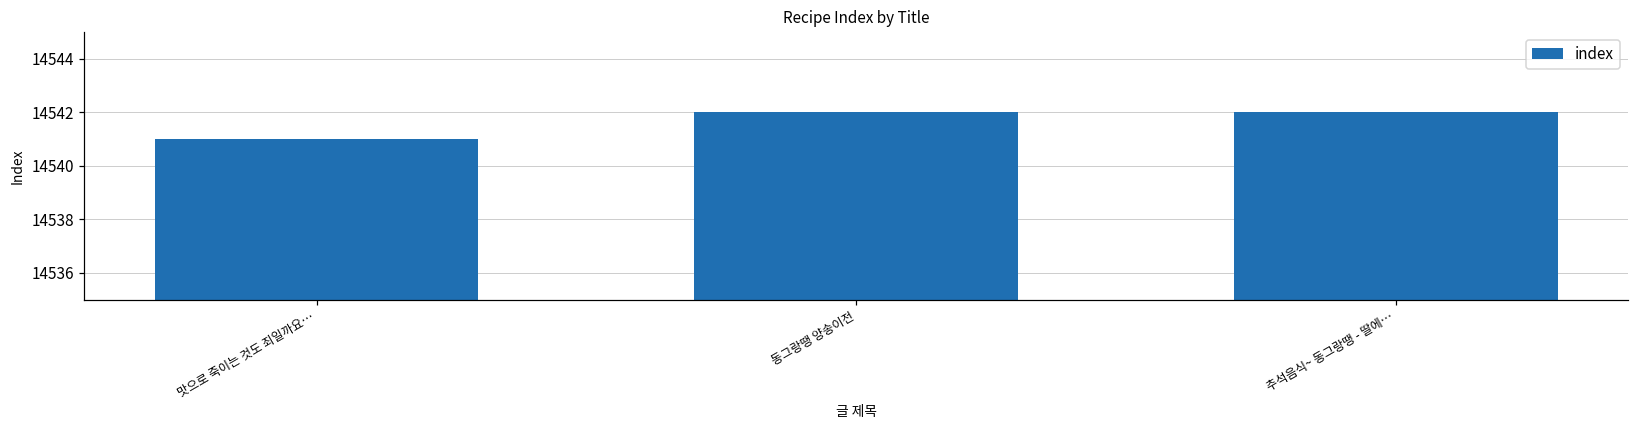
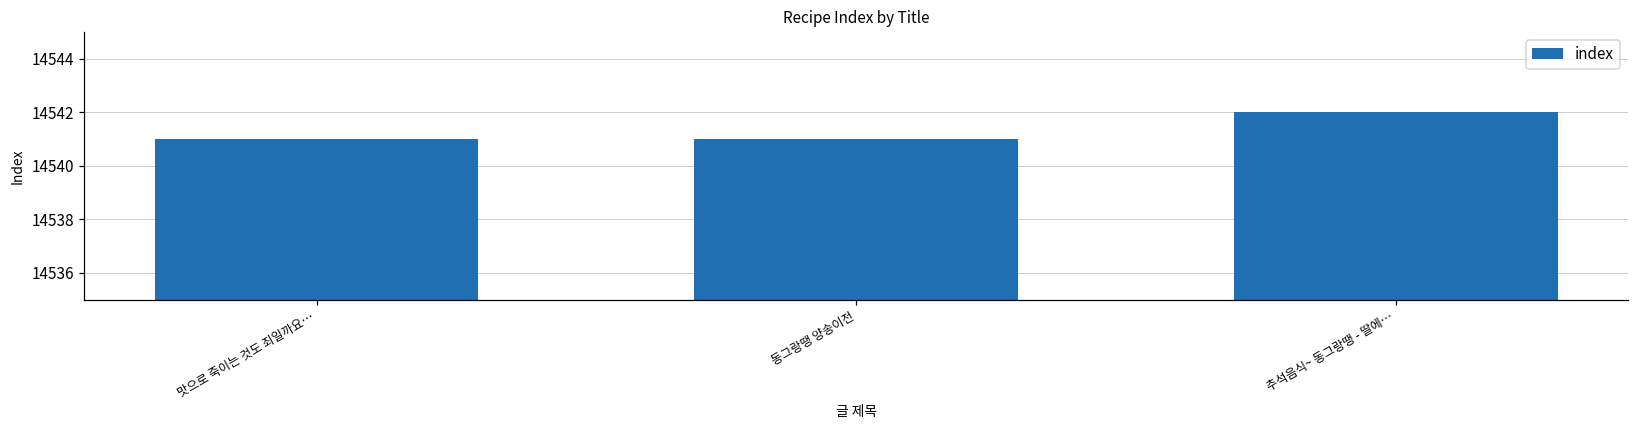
  {
    "맛으로 죽이는 것도 죄일까요…": 14541,
-   "동그랑땡 양송이전": 14542,
+   "동그랑땡 양송이전": 14541,
    "추석음식~ 동그랑땡 - 딸에…": 14542
  }
